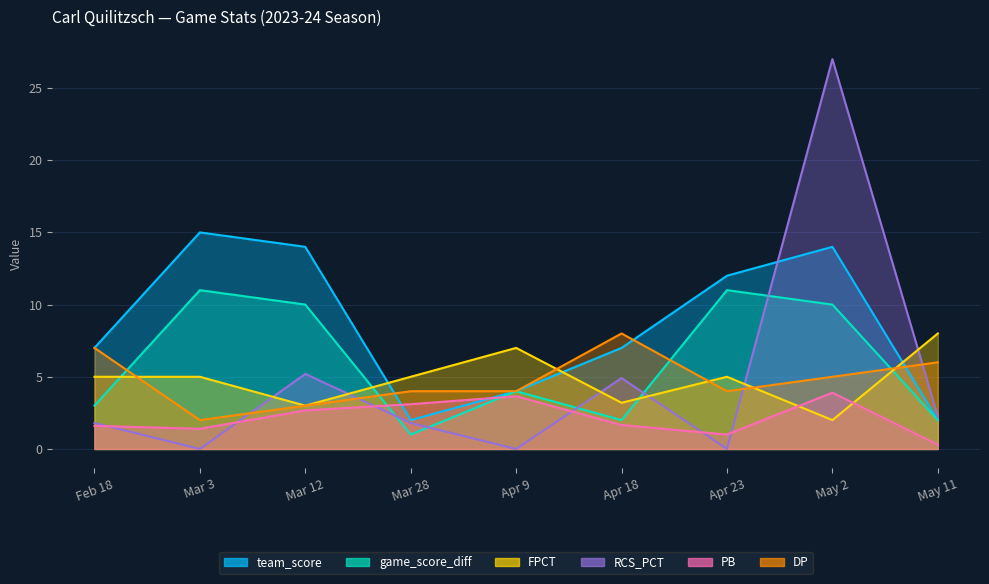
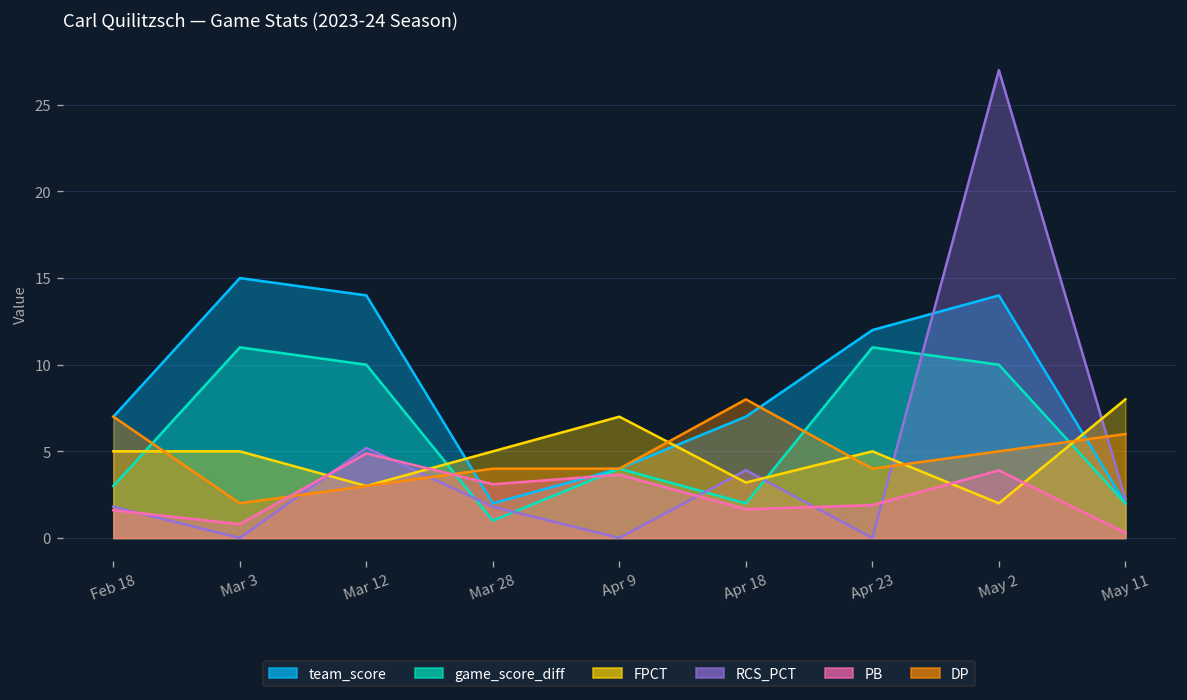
  {
    "RCS_PCT": {
      "Feb 18": 1.8,
      "Mar 3": 0.0,
      "Mar 12": 5.2,
      "Mar 28": 1.8,
      "Apr 9": 0.0,
-     "Apr 18": 4.9,
+     "Apr 18": 3.9,
      "Apr 23": 0.0,
      "May 2": 27.0,
      "May 11": 2.3
    },
    "PB": {
      "Feb 18": 1.6,
-     "Mar 3": 1.4,
-     "Mar 12": 2.7,
+     "Mar 3": 0.8,
+     "Mar 12": 4.9,
      "Mar 28": 3.1,
      "Apr 9": 3.7,
      "Apr 18": 1.7,
-     "Apr 23": 1.0,
+     "Apr 23": 1.9,
      "May 2": 3.9,
      "May 11": 0.3
    }
  }
